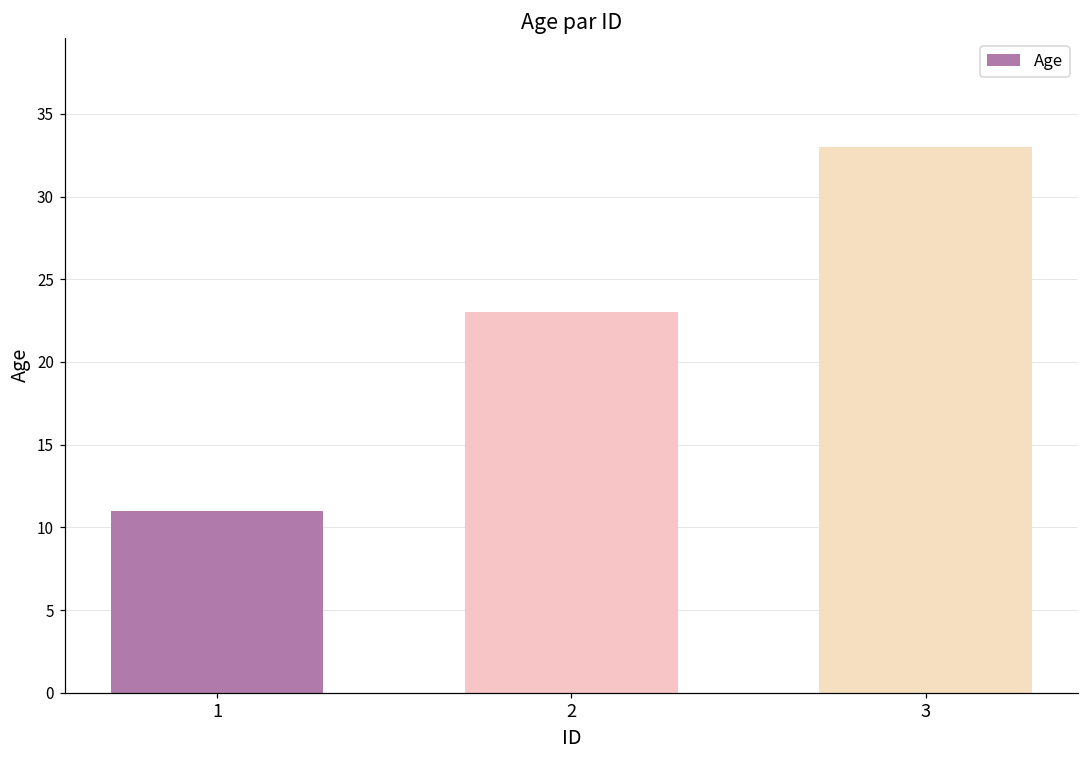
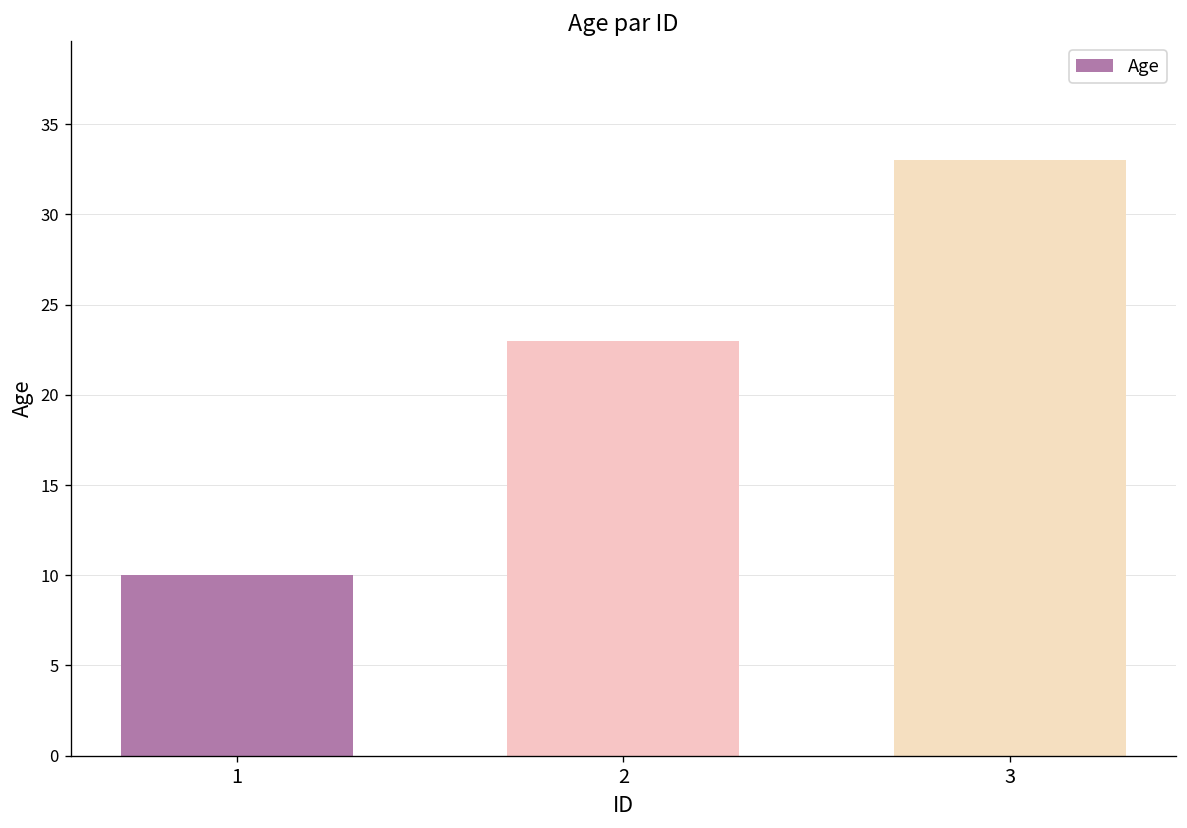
  {
-   "1": 11,
+   "1": 10,
    "2": 23,
    "3": 33
  }
